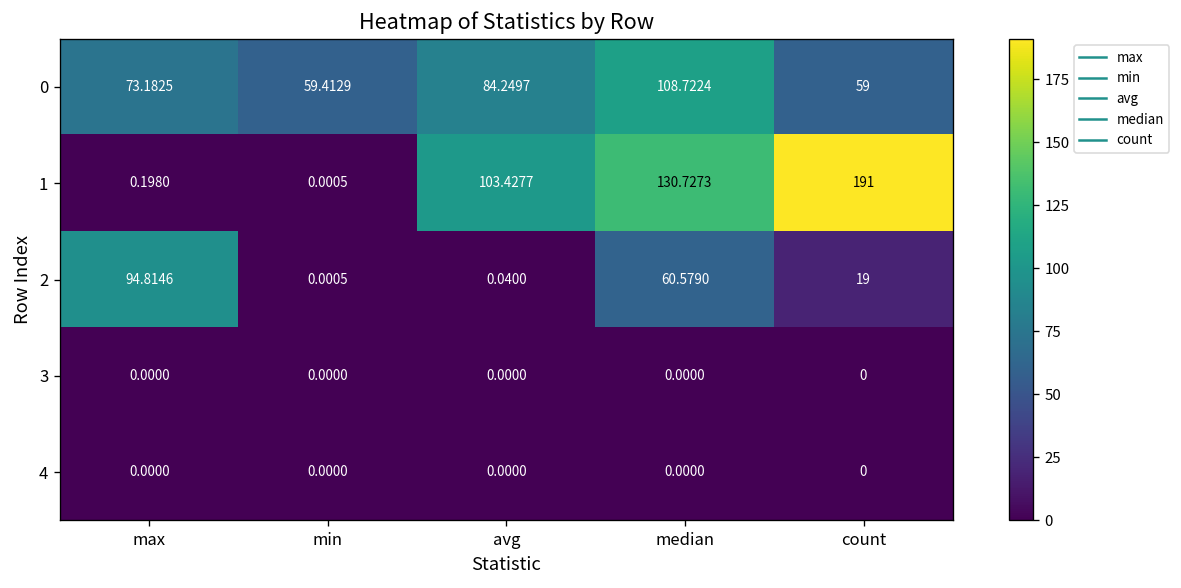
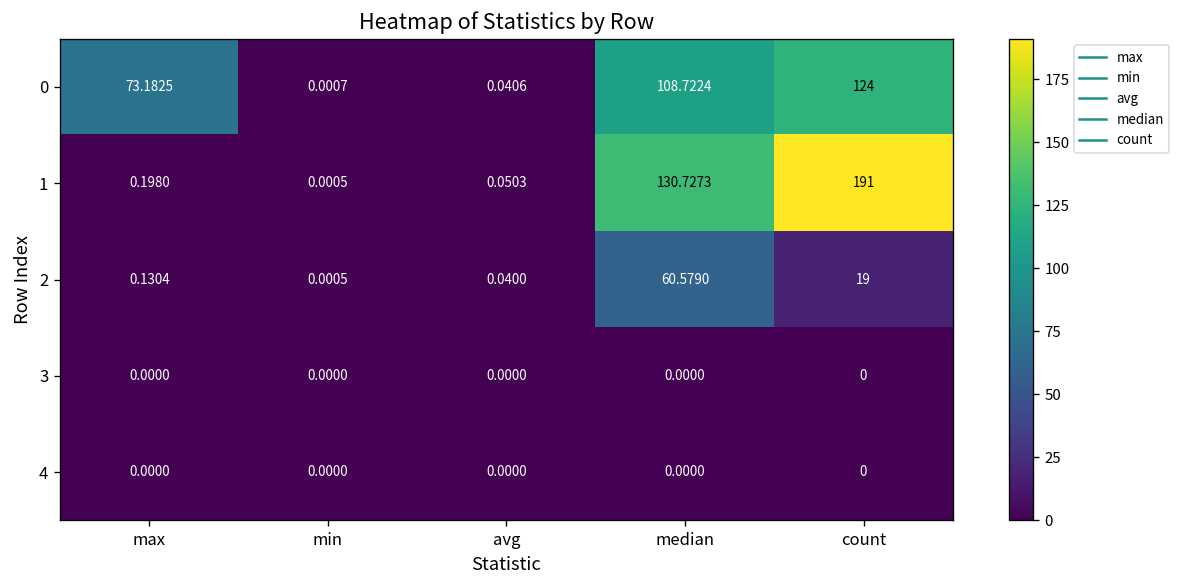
  {
    "0": {
      "max": 73.1825,
-     "min": 59.4129,
-     "avg": 84.2497,
+     "min": 0.0007,
+     "avg": 0.0406,
      "median": 108.7224,
-     "count": 59
+     "count": 124
    },
    "1": {
      "max": 0.1980,
      "min": 0.0005,
-     "avg": 103.4277,
+     "avg": 0.0503,
      "median": 130.7273,
      "count": 191
    },
    "2": {
-     "max": 94.8146,
+     "max": 0.1304,
      "min": 0.0005,
      "avg": 0.0400,
      "median": 60.5790,
      "count": 19
    },
    "3": {
      "max": 0.0000,
      "min": 0.0000,
      "avg": 0.0000,
      "median": 0.0000,
      "count": 0
    },
    "4": {
      "max": 0.0000,
      "min": 0.0000,
      "avg": 0.0000,
      "median": 0.0000,
      "count": 0
    }
  }
